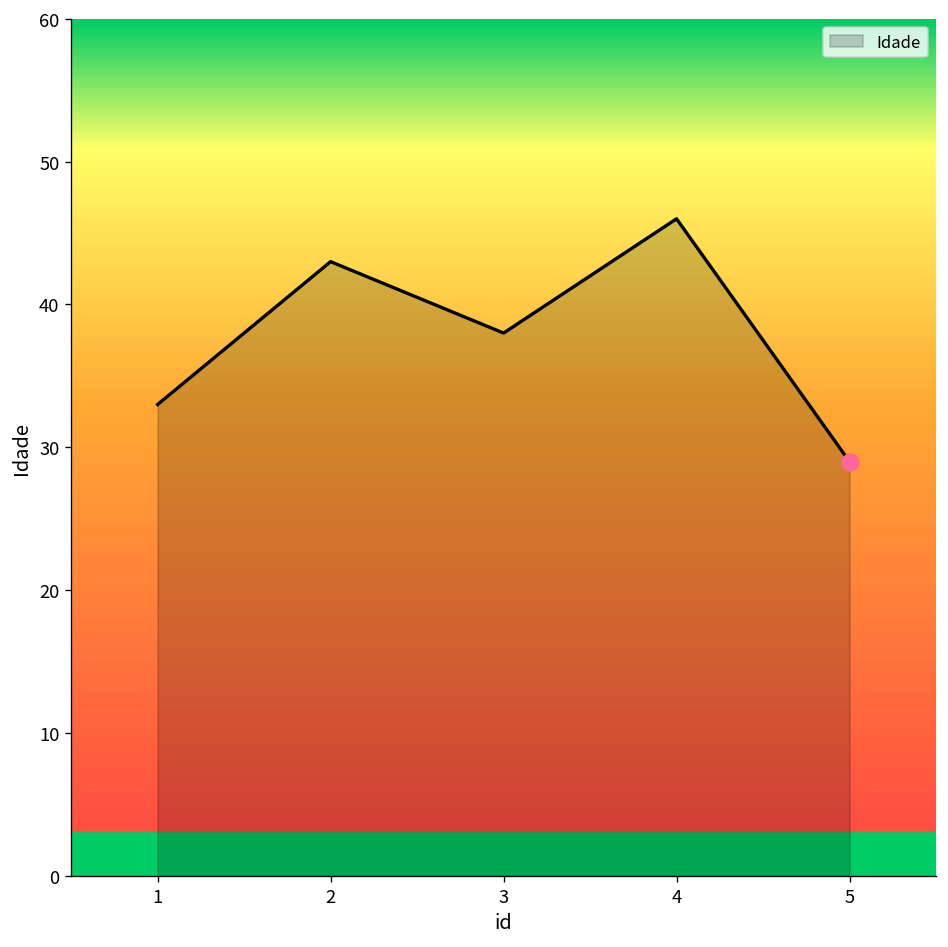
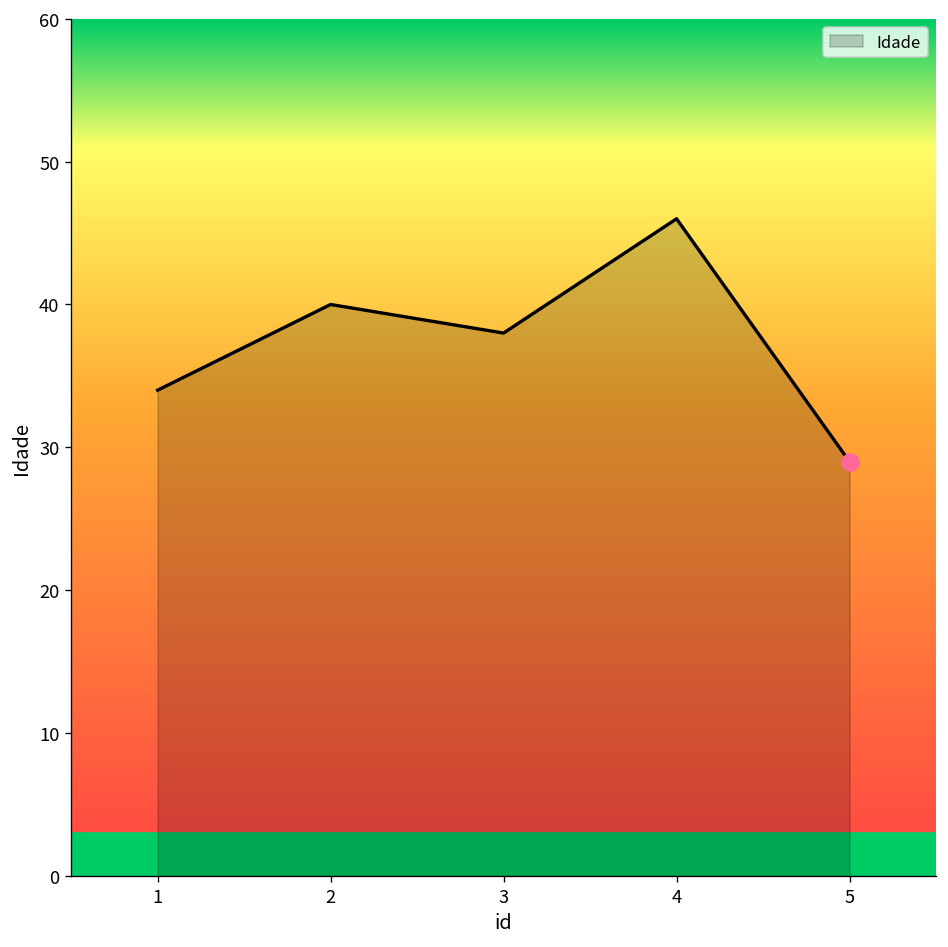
  {
    "Idade": {
-     "1": 33,
-     "2": 43,
+     "1": 34,
+     "2": 40,
      "3": 38,
      "4": 46
    }
  }
